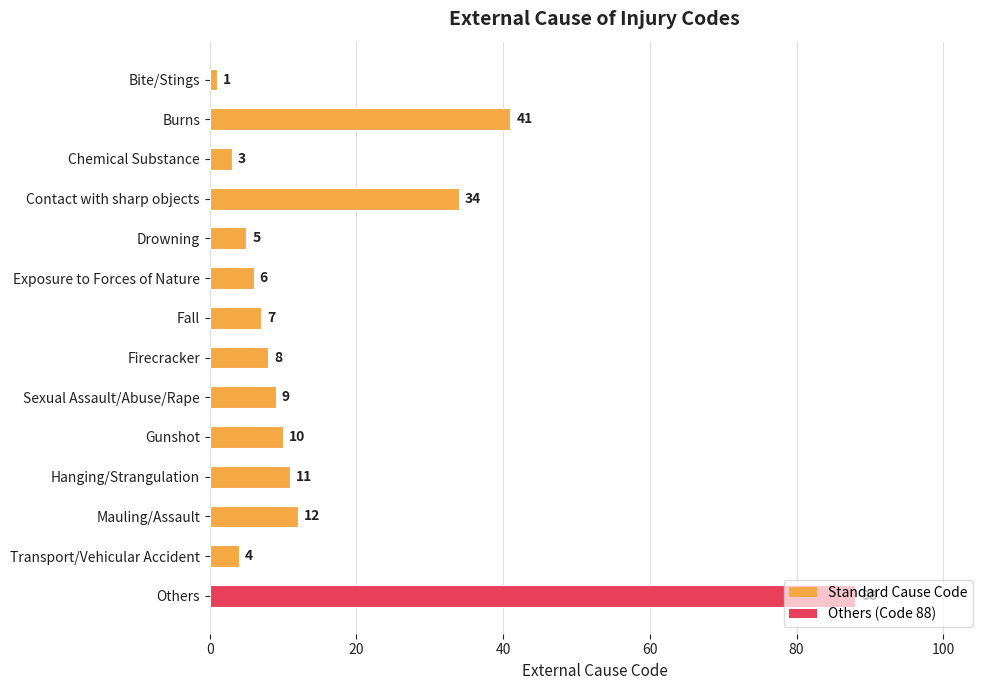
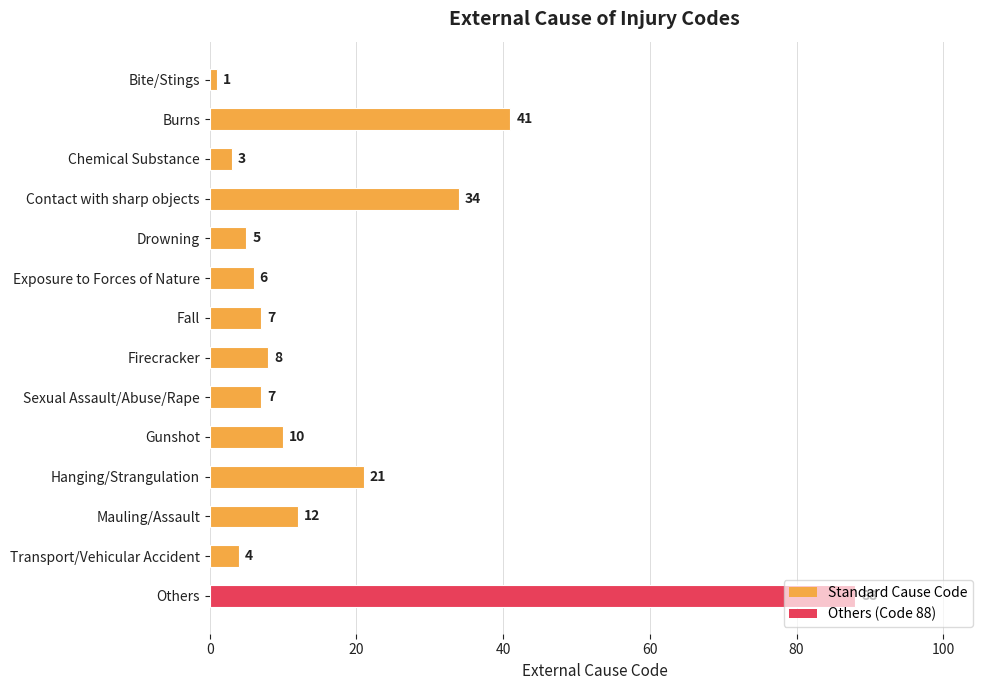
  {
    "Bite/Stings": 1,
    "Burns": 41,
    "Chemical Substance": 3,
    "Contact with sharp objects": 34,
    "Drowning": 5,
    "Exposure to Forces of Nature": 6,
    "Fall": 7,
    "Firecracker": 8,
-   "Sexual Assault/Abuse/Rape": 9,
+   "Sexual Assault/Abuse/Rape": 7,
    "Gunshot": 10,
-   "Hanging/Strangulation": 11,
+   "Hanging/Strangulation": 21,
    "Mauling/Assault": 12,
    "Transport/Vehicular Accident": 4
  }
